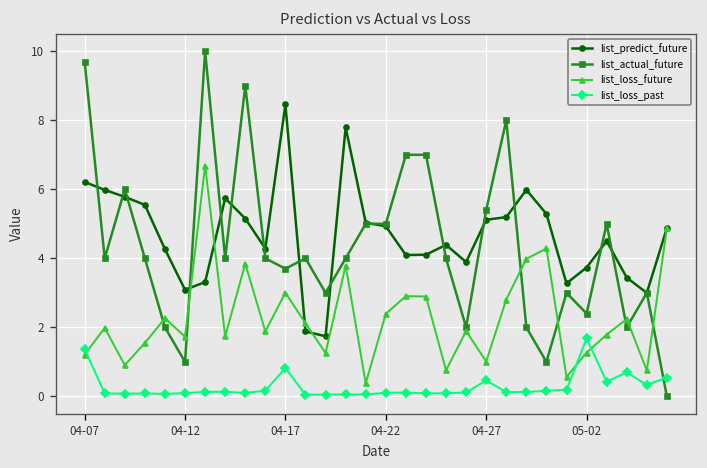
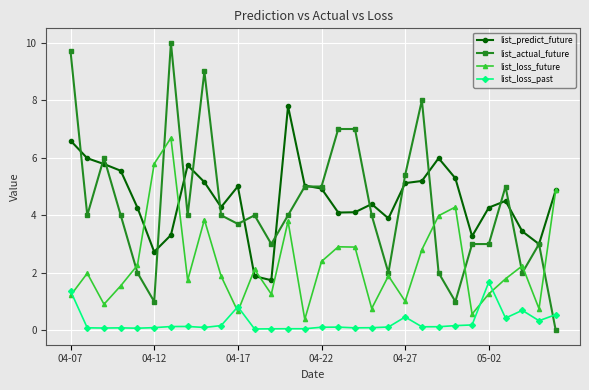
  {
    "list_predict_future": {
-     "04-07": 6.2,
-     "04-12": 3.1,
-     "04-17": 8.5,
+     "04-07": 6.6,
+     "04-12": 2.7,
+     "04-17": 5.0,
      "04-27": 5.1,
-     "05-02": 3.7
+     "05-02": 4.3
    },
    "list_actual_future": {
      "04-07": 9.7,
      "04-12": 1.0,
      "04-17": 3.7,
      "04-27": 5.4,
-     "05-02": 2.4
+     "05-02": 3.0
    },
    "list_loss_future": {
      "04-07": 1.2,
-     "04-12": 1.7,
-     "04-17": 3.0,
+     "04-12": 5.8,
+     "04-17": 0.7,
      "04-22": 2.4,
      "04-27": 1.0,
      "05-02": 1.3
    },
    "list_loss_past": {
      "04-07": 1.4,
      "04-12": 0.1,
      "04-17": 0.8,
      "04-22": 0.1,
      "04-27": 0.5,
      "05-02": 1.7
    }
  }
